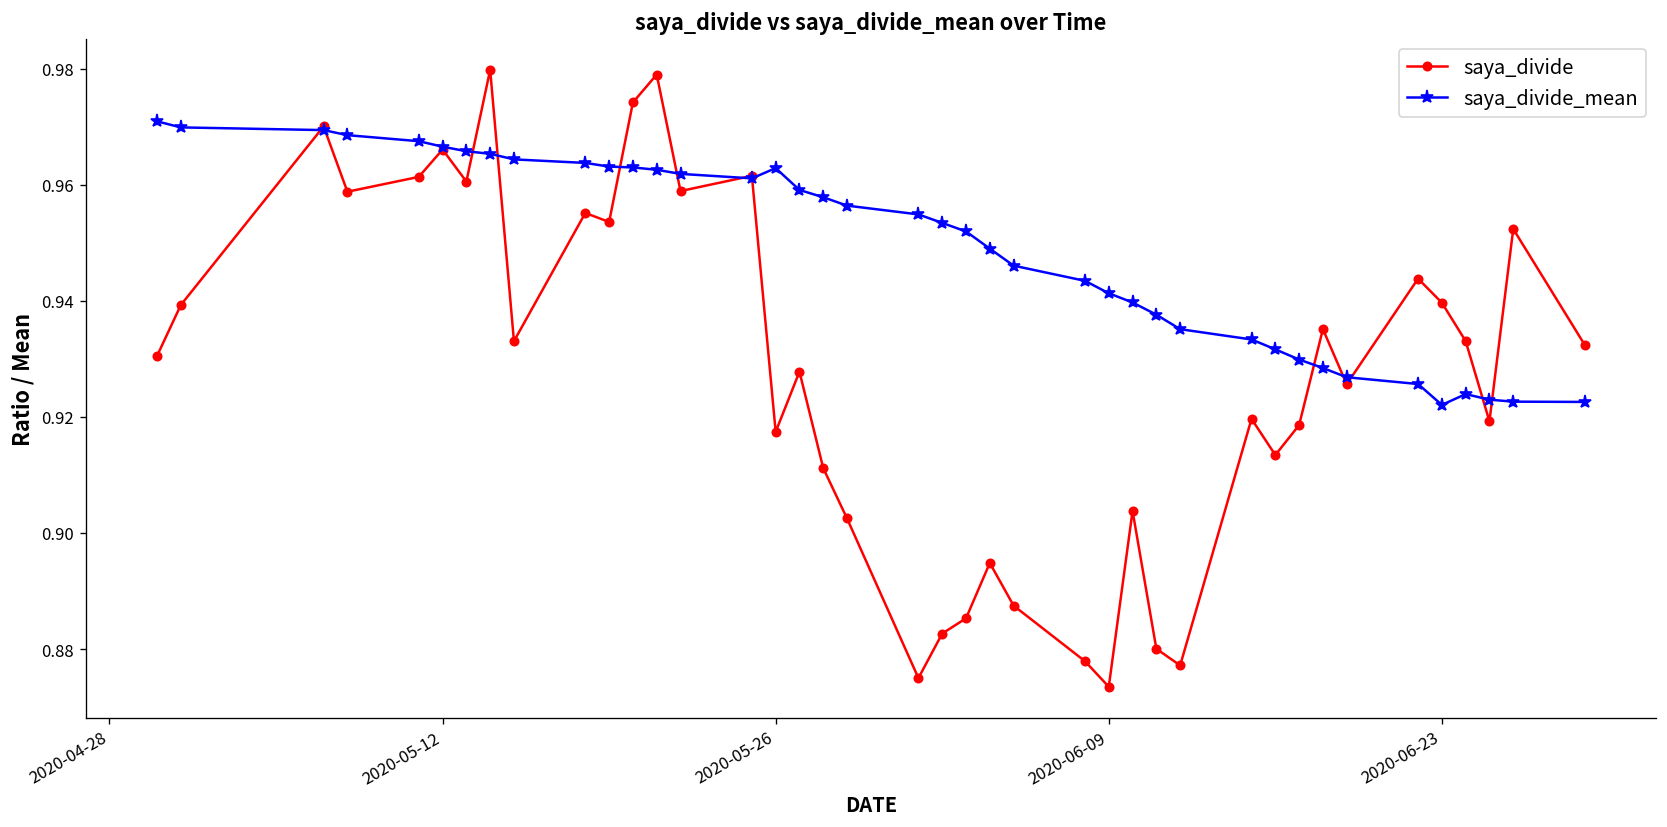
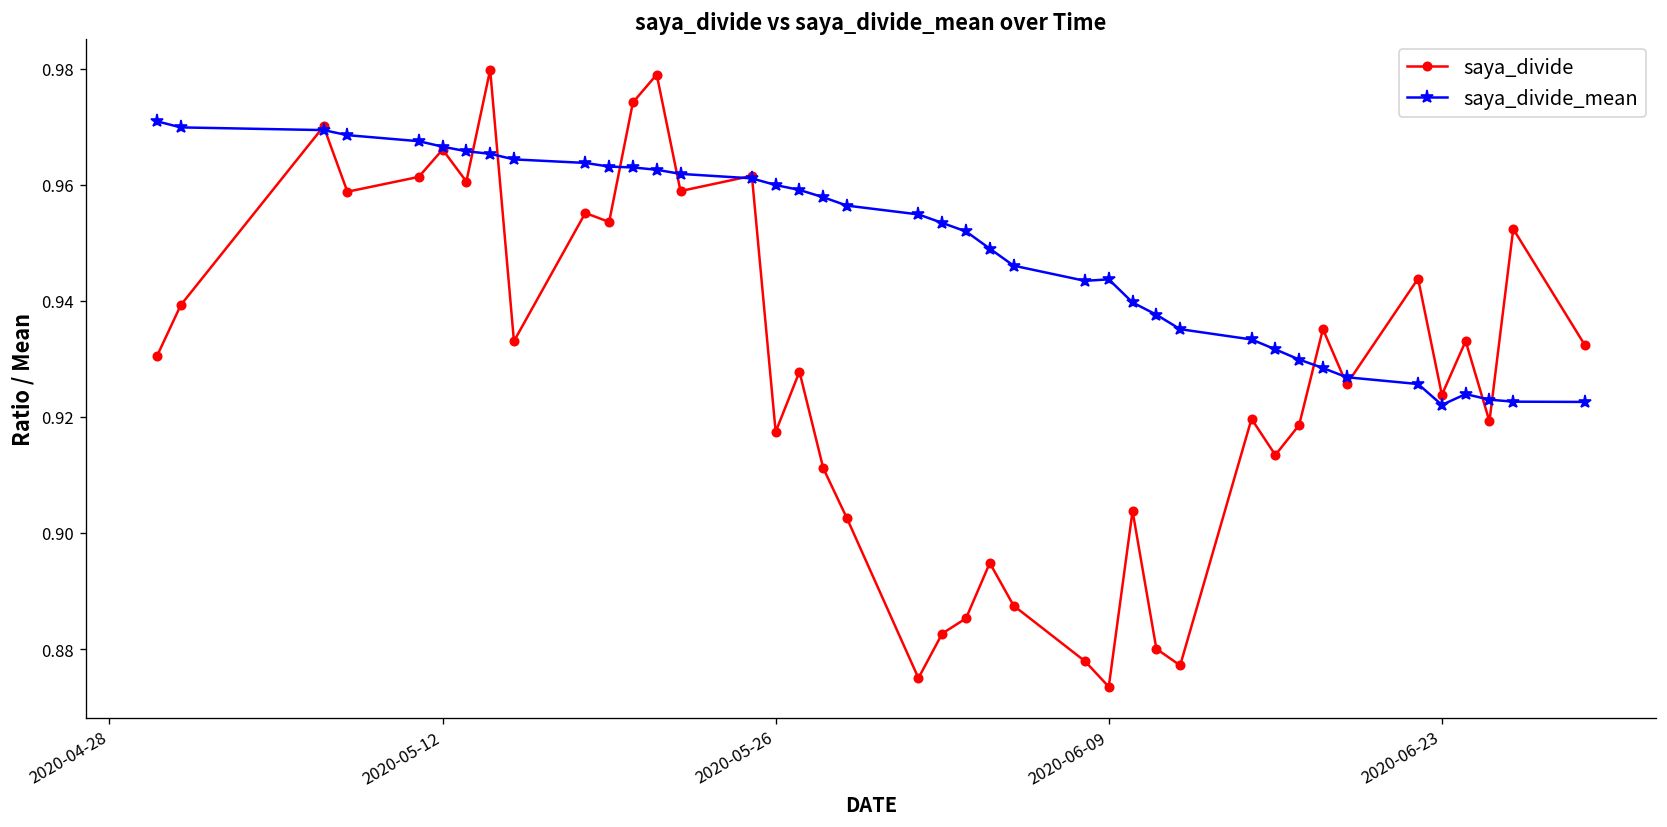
  {
    "saya_divide": {
      "2020-05-26": 0.917,
      "2020-06-09": 0.874,
-     "2020-06-23": 0.940
+     "2020-06-23": 0.924
    },
    "saya_divide_mean": {
-     "2020-05-26": 0.963,
-     "2020-06-09": 0.941,
+     "2020-05-26": 0.960,
+     "2020-06-09": 0.944,
      "2020-06-23": 0.922
    }
  }
